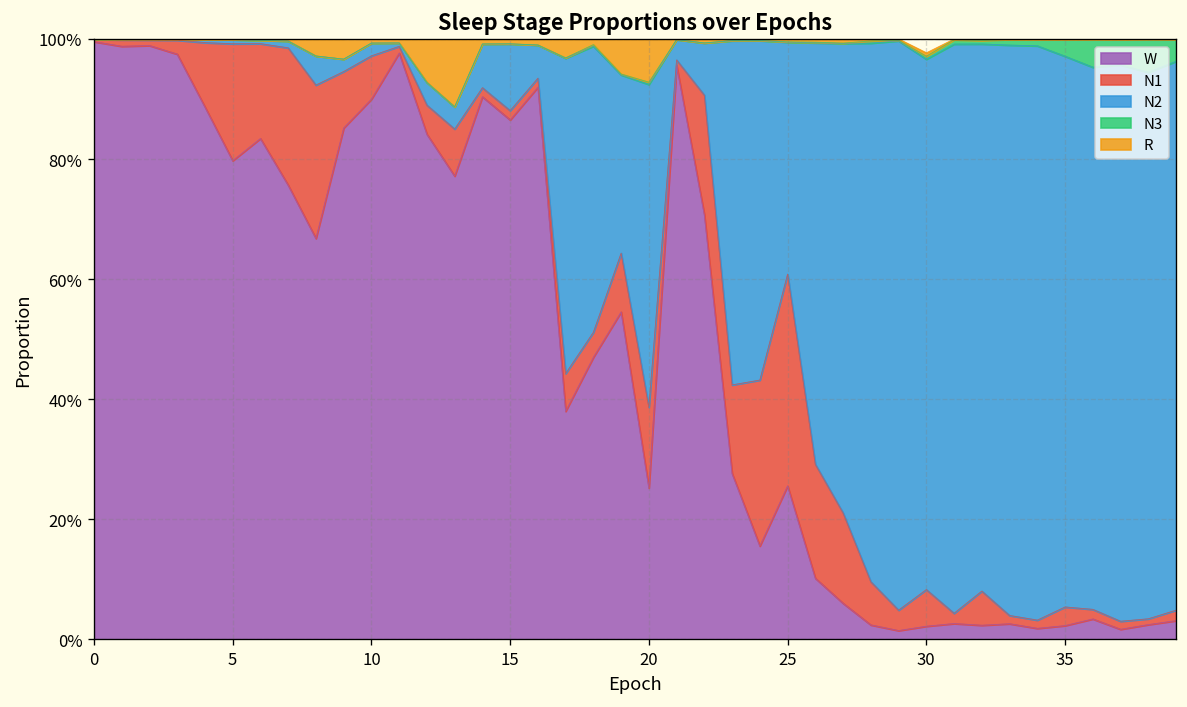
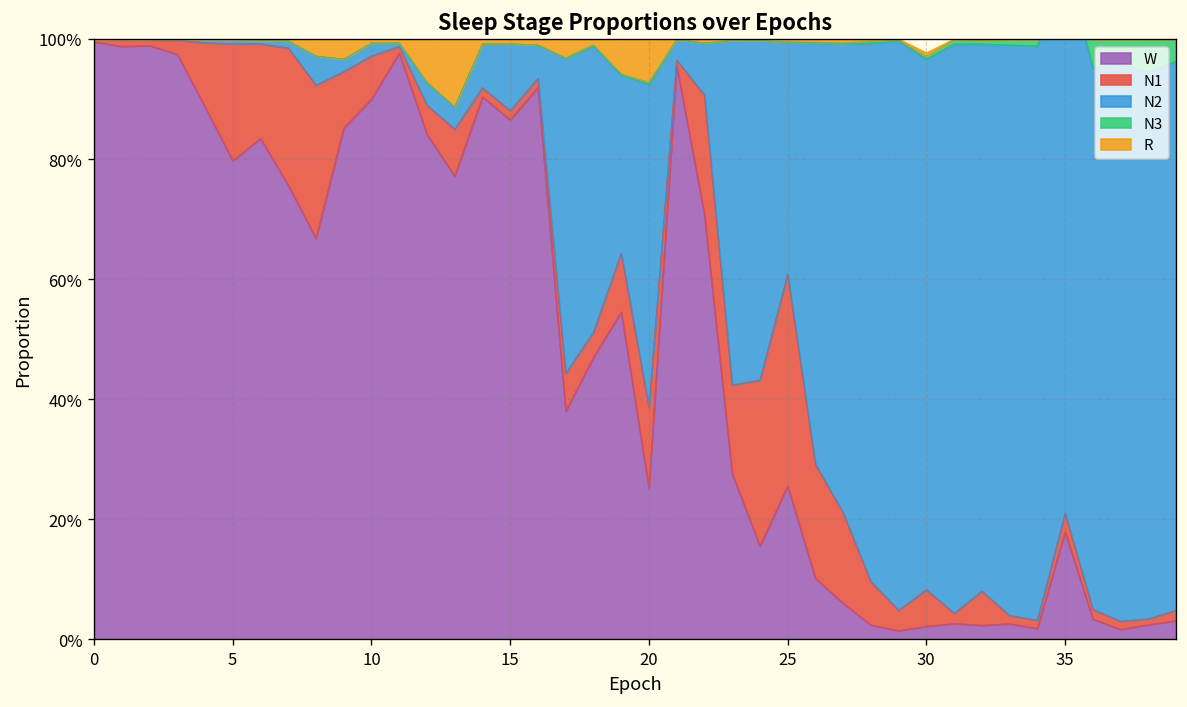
  {
    "W": {
      "5": "80%",
      "10": "90%",
      "15": "87%",
      "20": "25%",
      "25": "26%",
      "30": "2%",
-     "35": "2%"
+     "35": "18%"
    },
    "N1": {
      "5": "19%",
      "10": "7%",
      "15": "2%",
      "20": "13%",
      "25": "35%",
      "30": "6%",
      "35": "3%"
    },
    "R": {
      "15": "1%",
      "20": "7%",
      "30": "1%"
    }
  }
